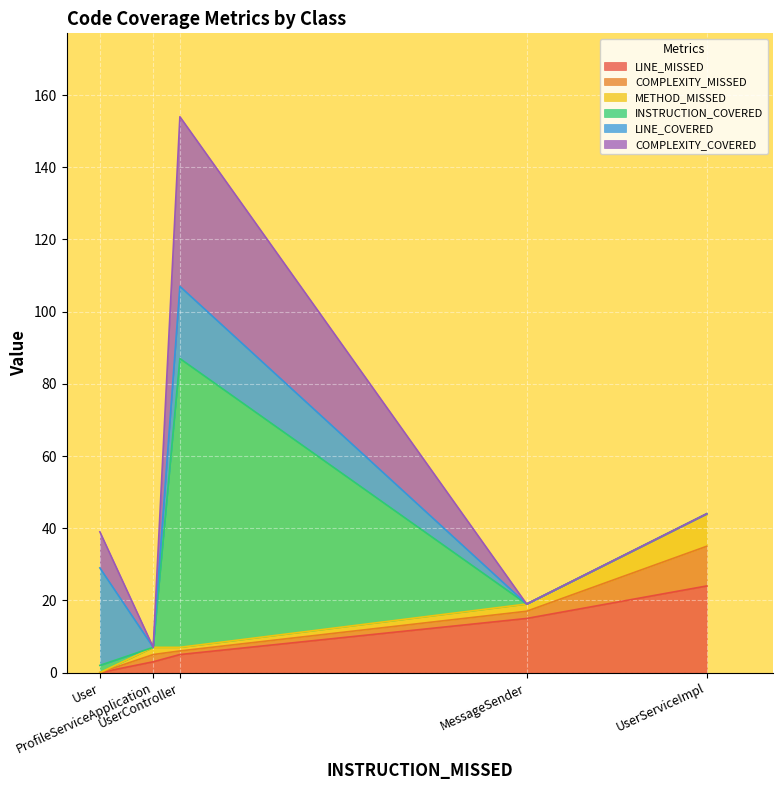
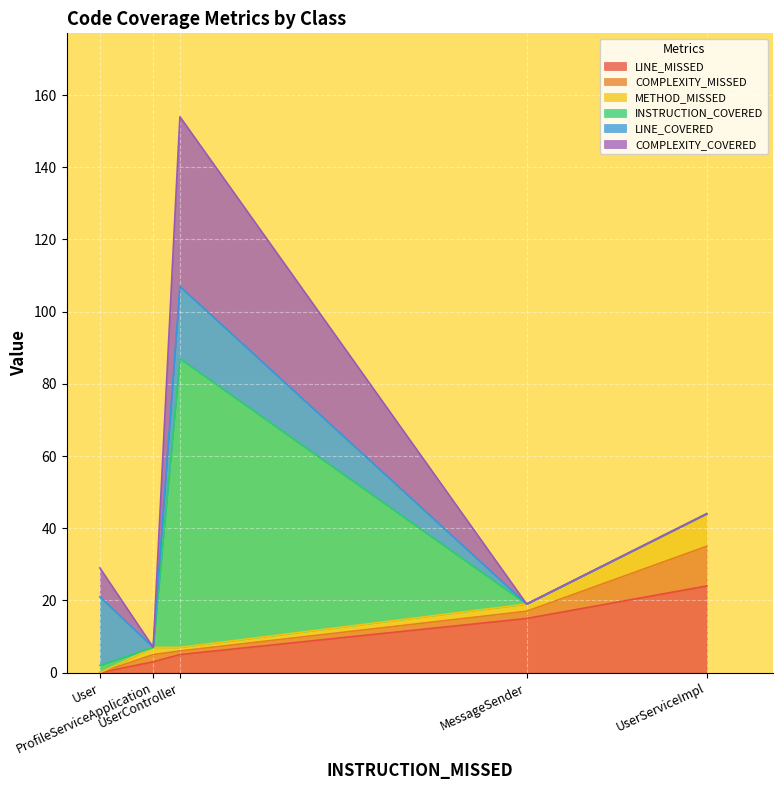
  {
    "METHOD_MISSED": {
      "UserController": 1
    },
    "INSTRUCTION_COVERED": {
      "User": 2,
      "UserController": 80
    },
    "LINE_COVERED": {
-     "User": 27,
+     "User": 19,
      "UserController": 20
    },
    "COMPLEXITY_COVERED": {
-     "User": 10,
+     "User": 8,
      "UserController": 47
    }
  }
